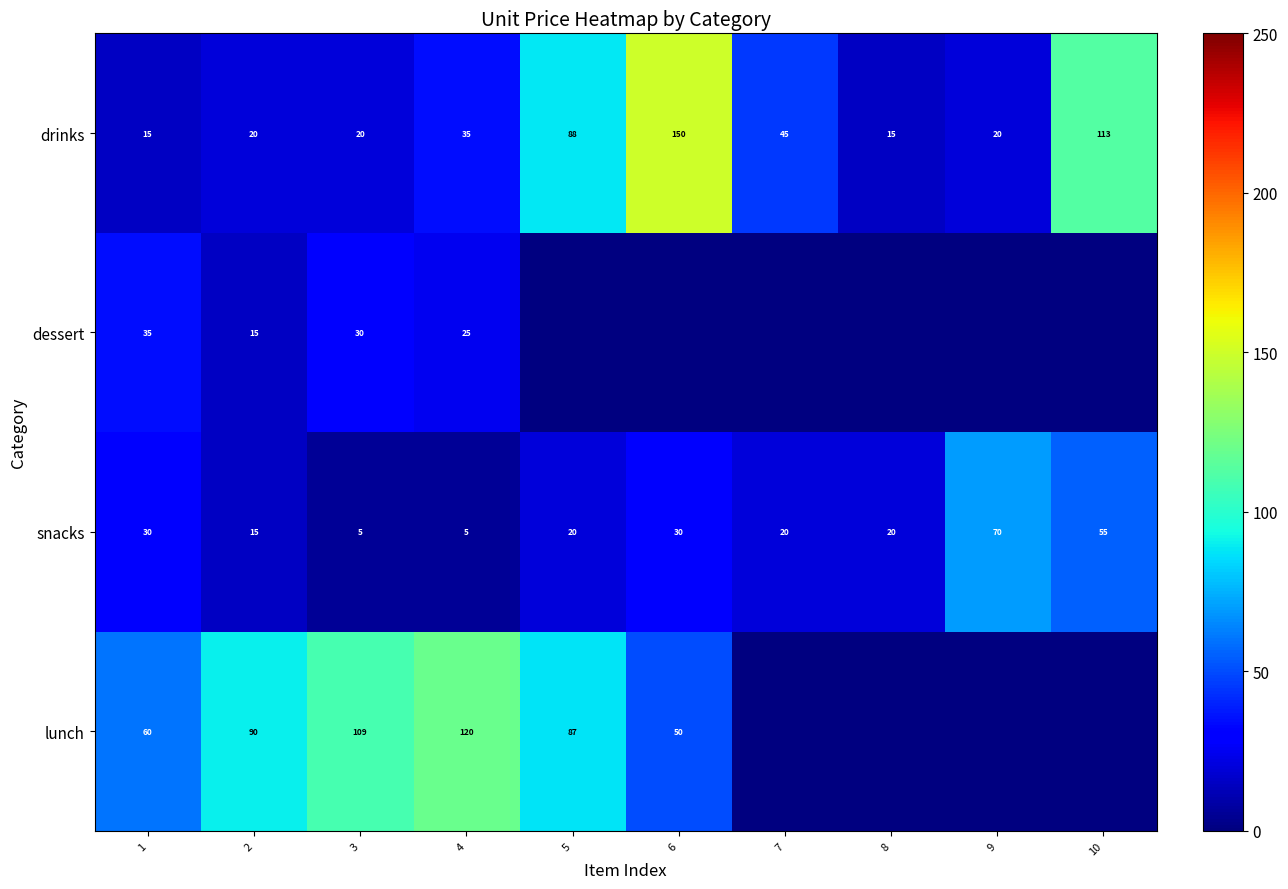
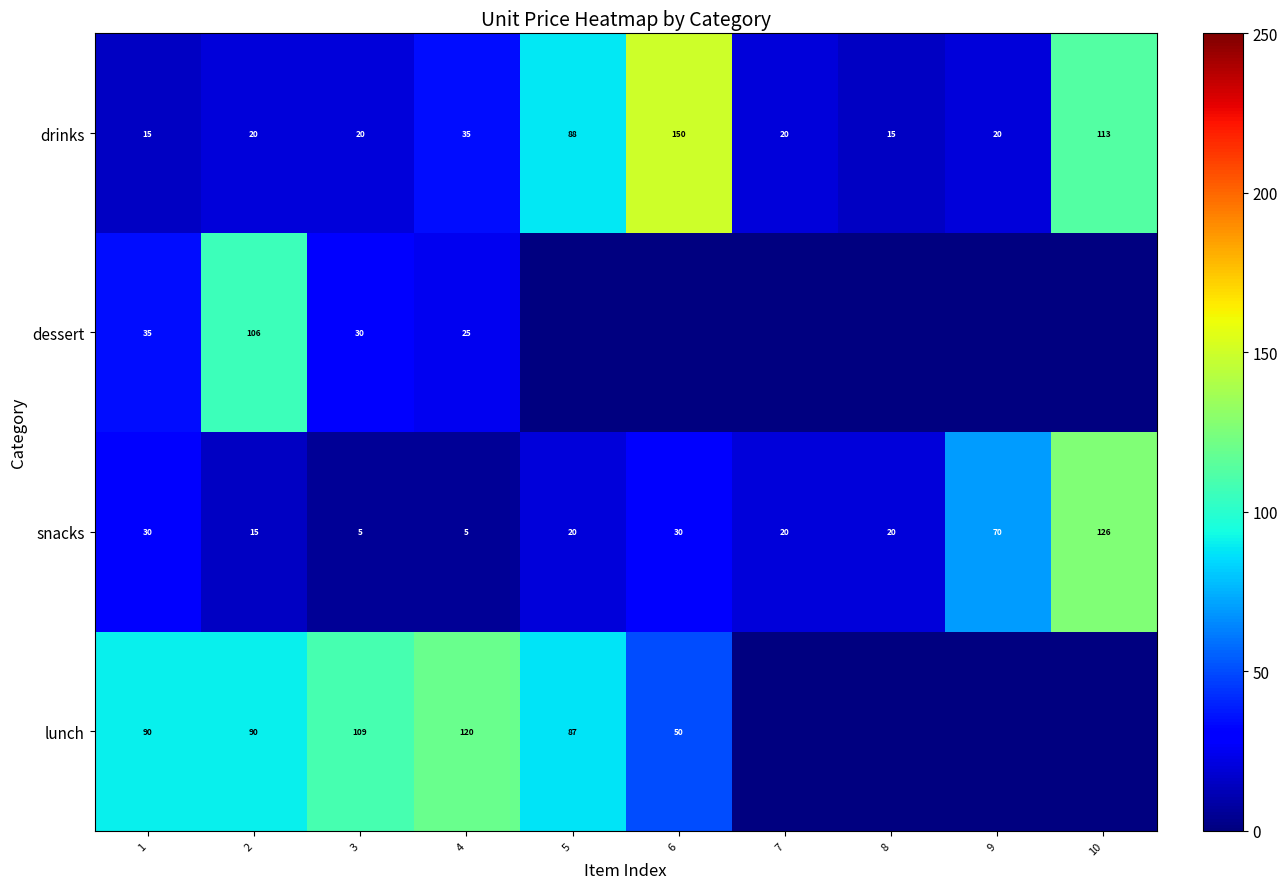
  {
    "drinks": {
      "1": 15,
      "2": 20,
      "3": 20,
      "4": 35,
      "5": 88,
      "6": 150,
-     "7": 45,
+     "7": 20,
      "8": 15,
      "9": 20,
      "10": 113
    },
    "dessert": {
      "1": 35,
-     "2": 15,
+     "2": 106,
      "3": 30,
      "4": 25
    },
    "snacks": {
      "1": 30,
      "2": 15,
      "3": 5,
      "4": 5,
      "5": 20,
      "6": 30,
      "7": 20,
      "8": 20,
      "9": 70,
-     "10": 55
+     "10": 126
    },
    "lunch": {
-     "1": 60,
+     "1": 90,
      "2": 90,
      "3": 109,
      "4": 120,
      "5": 87,
      "6": 50
    }
  }
